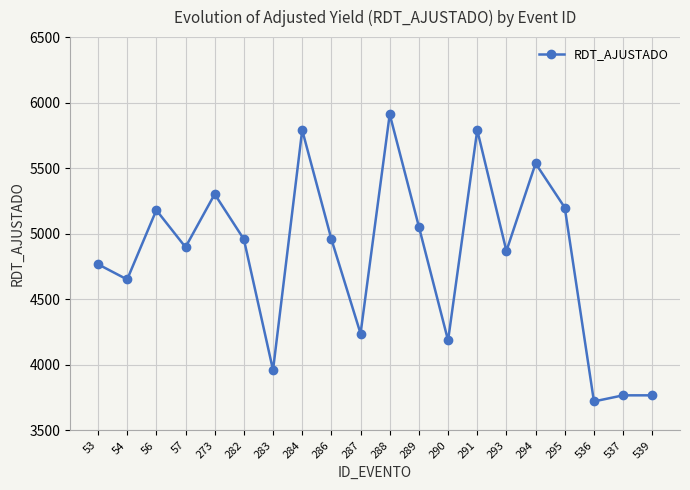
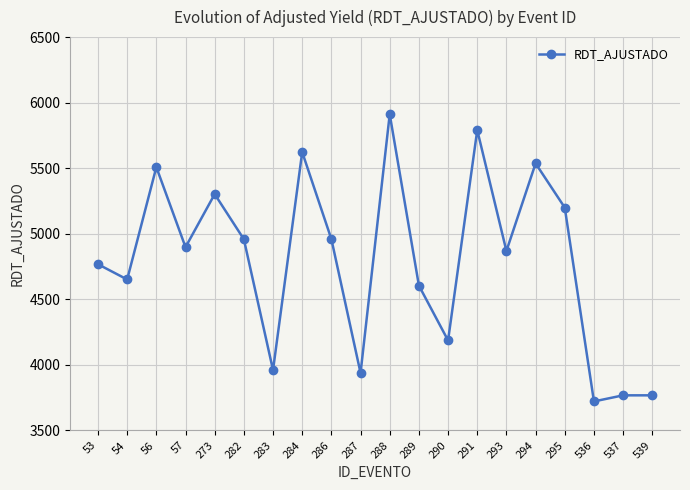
  {
    "53": 4770,
    "54": 4650,
-   "56": 5180,
+   "56": 5510,
    "57": 4900,
    "273": 5300,
    "282": 4960,
    "283": 3960,
-   "284": 5790,
+   "284": 5620,
    "286": 4960,
-   "287": 4240,
+   "287": 3940,
    "288": 5910,
-   "289": 5050,
+   "289": 4600,
    "290": 4190,
    "291": 5790,
    "293": 4870,
    "294": 5540,
    "295": 5200,
    "536": 3720,
    "537": 3770,
    "539": 3770
  }
